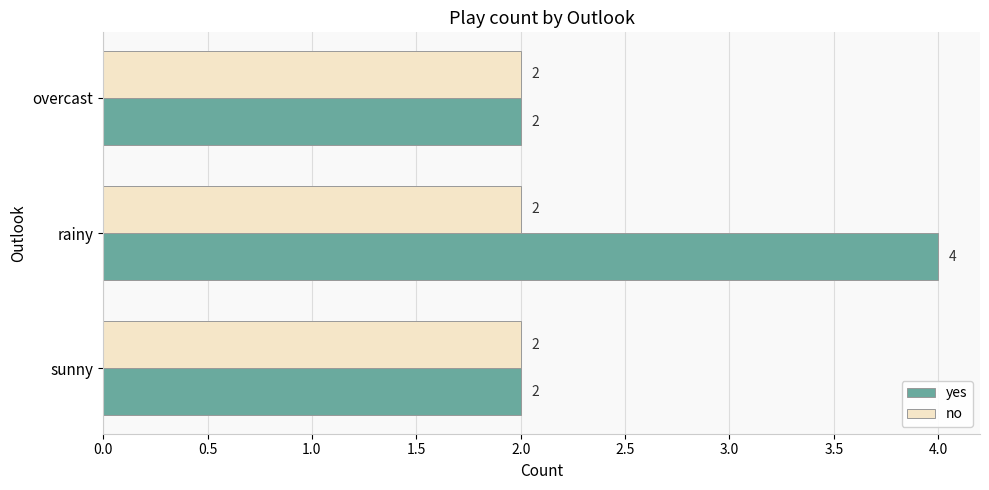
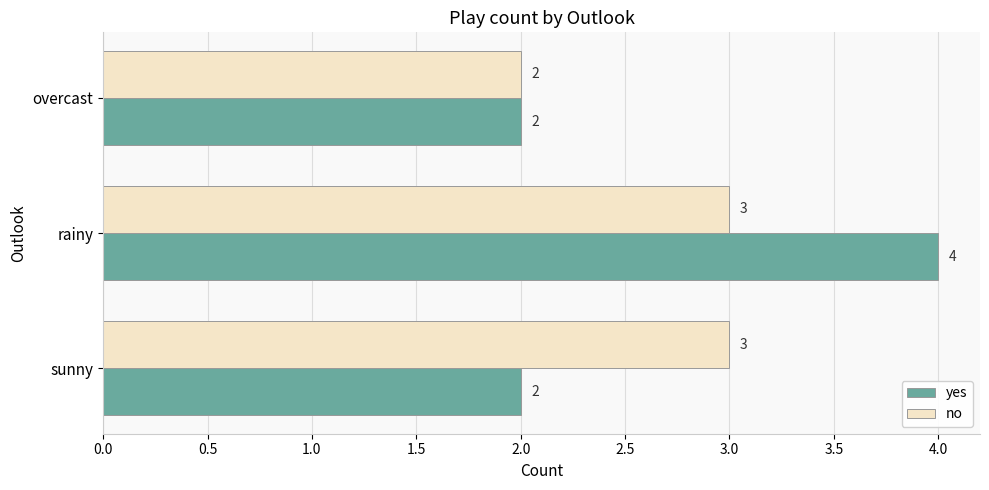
  {
    "yes": {
      "overcast": 2,
      "rainy": 4,
      "sunny": 2
    },
    "no": {
      "overcast": 2,
-     "rainy": 2,
-     "sunny": 2
+     "rainy": 3,
+     "sunny": 3
    }
  }
